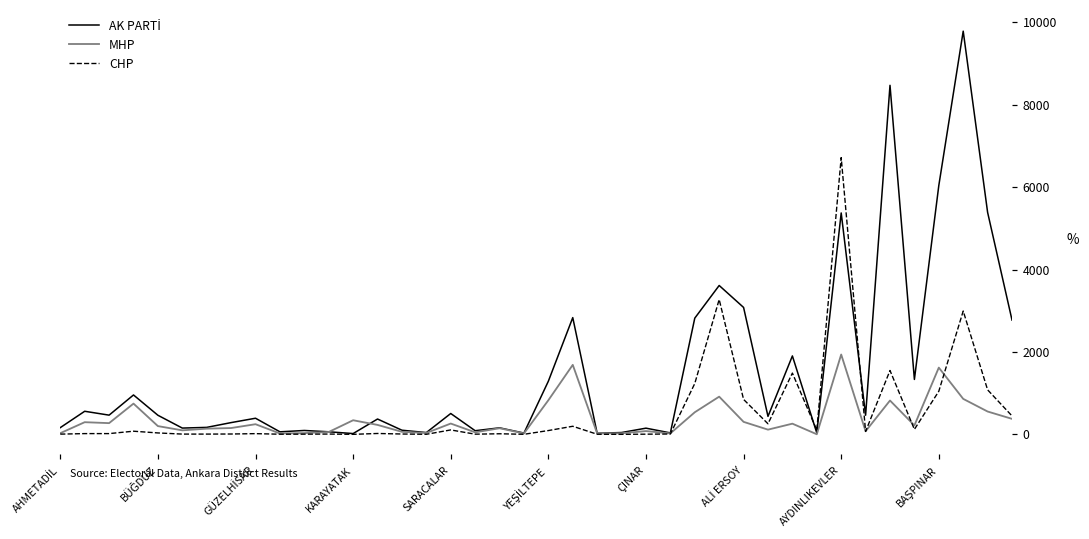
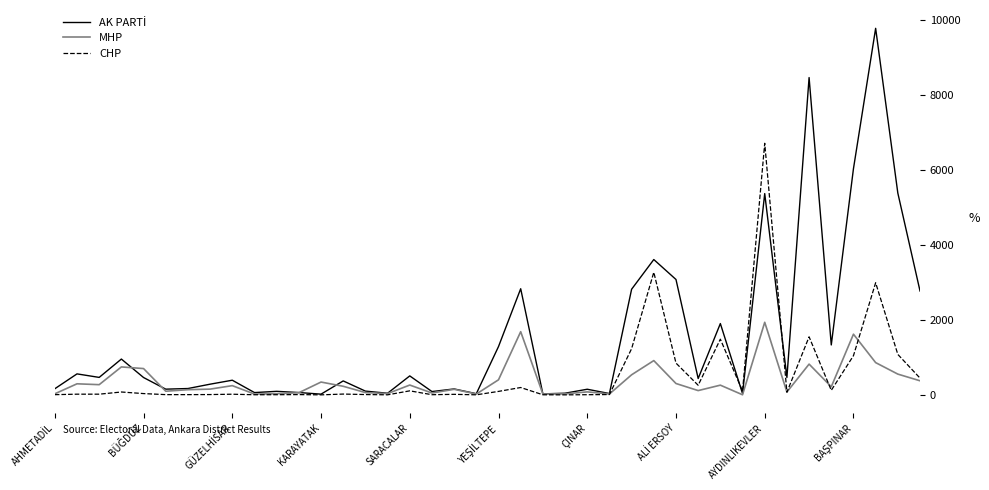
  {
    "MHP": {
-     "BÜĞDÜZ": 200,
+     "BÜĞDÜZ": 700,
      "GÜZELHİSAR": 200,
      "KARAYATAK": 300,
      "SARACALAR": 300,
-     "YEŞİLTEPE": 800,
+     "YEŞİLTEPE": 400,
      "ÇINAR": 100,
      "ALİ ERSOY": 300,
      "AYDINLIKEVLER": 1900,
      "BAŞPINAR": 1600
    }
  }
